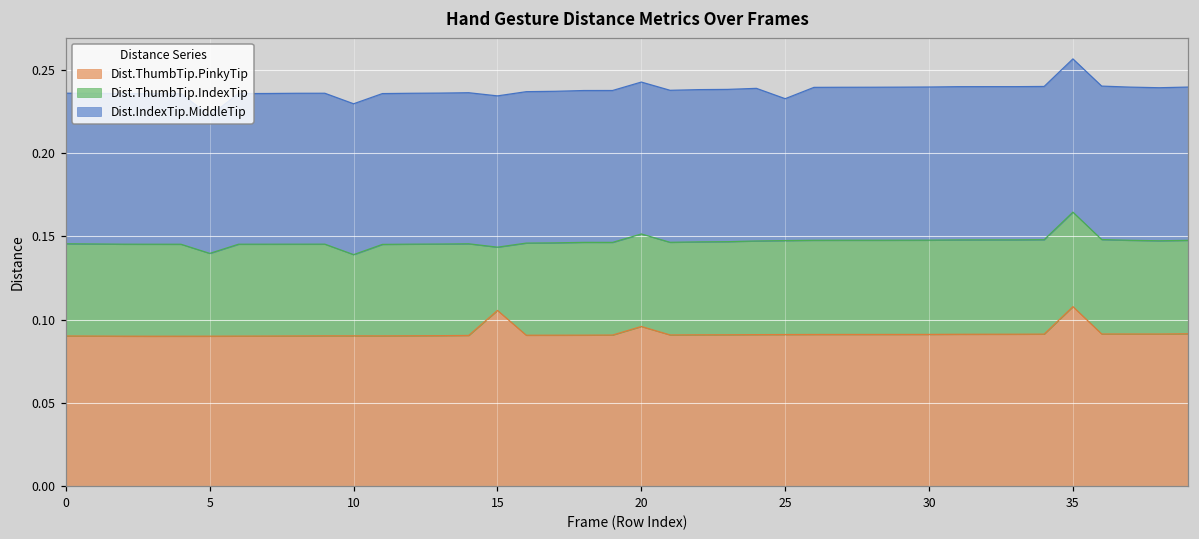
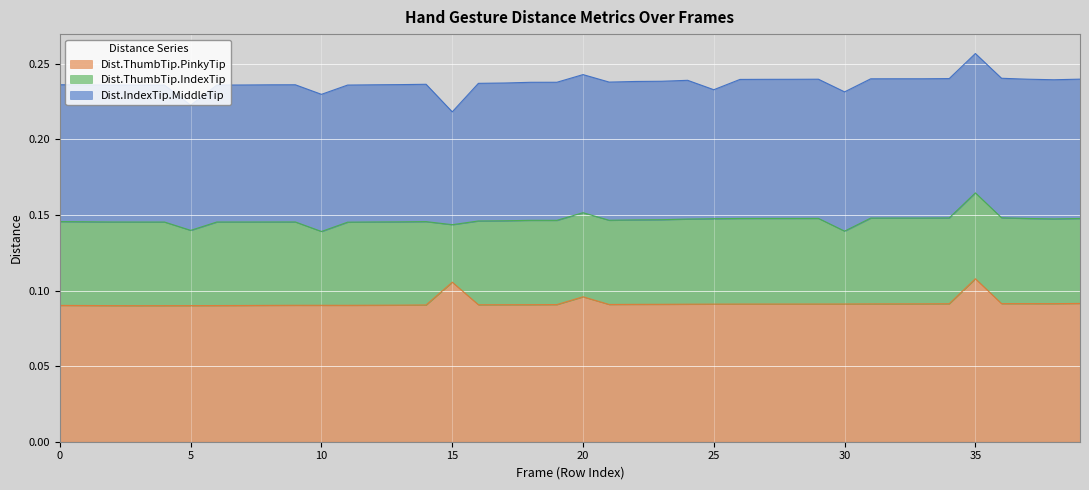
  {
    "Dist.ThumbTip.PinkyTip": {
      "0": 0.090,
      "5": 0.090,
      "10": 0.090,
      "15": 0.106,
      "20": 0.096,
      "25": 0.091,
      "30": 0.091,
      "35": 0.108
    },
    "Dist.ThumbTip.IndexTip": {
      "0": 0.055,
      "5": 0.050,
      "10": 0.049,
      "15": 0.038,
      "20": 0.056,
      "25": 0.057,
-     "30": 0.057,
+     "30": 0.048,
      "35": 0.057
    },
    "Dist.IndexTip.MiddleTip": {
      "0": 0.091,
      "10": 0.091,
-     "15": 0.091,
+     "15": 0.075,
      "20": 0.091,
      "25": 0.085,
      "30": 0.092,
      "35": 0.092
    }
  }
